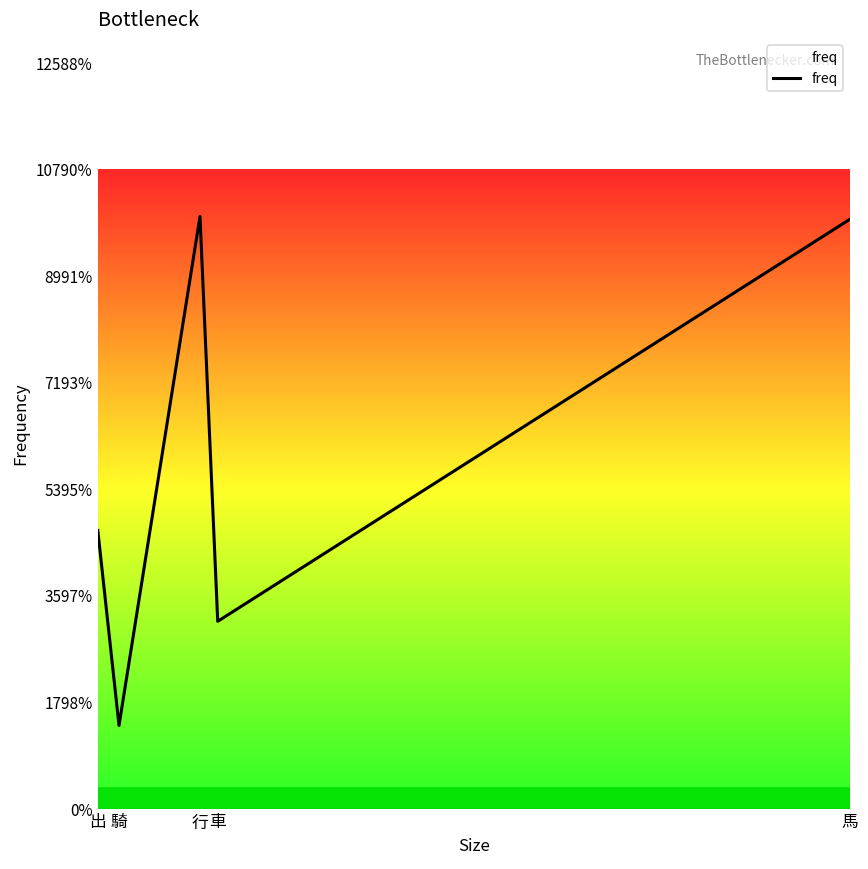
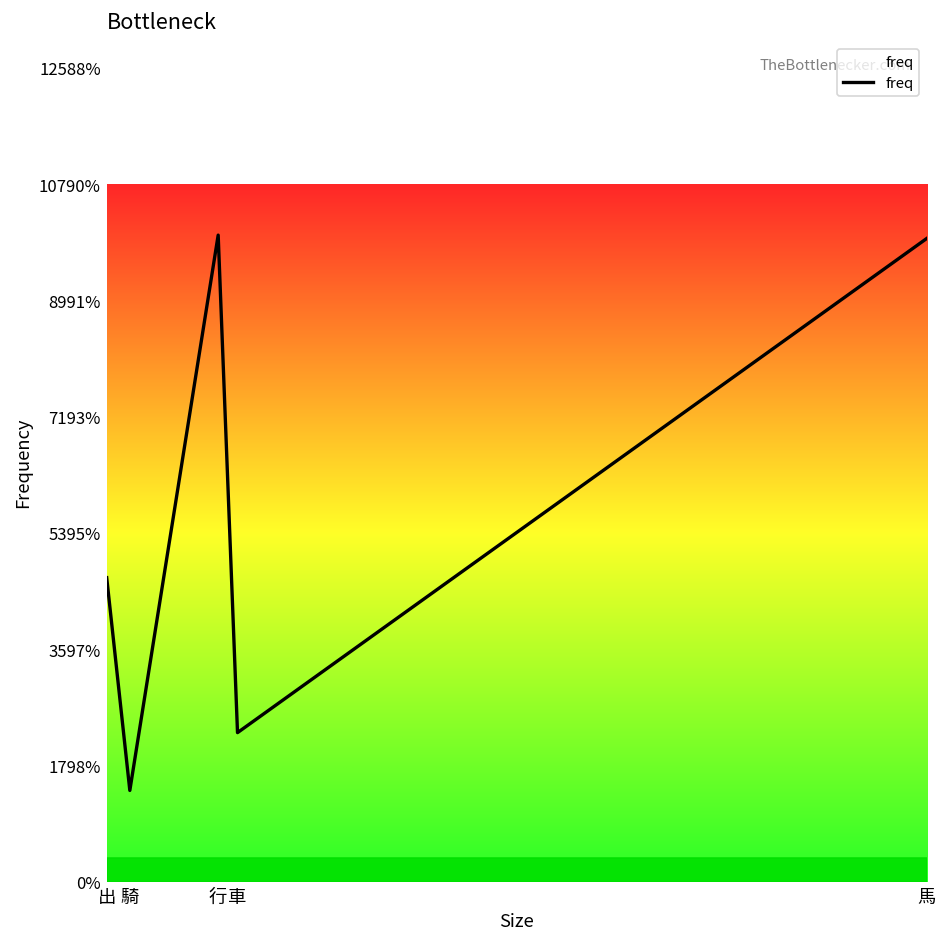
  {
    "出": "4700%",
    "騎": "1400%",
    "行": "10000%",
-   "車": "3200%",
+   "車": "2300%",
    "馬": "9900%"
  }
